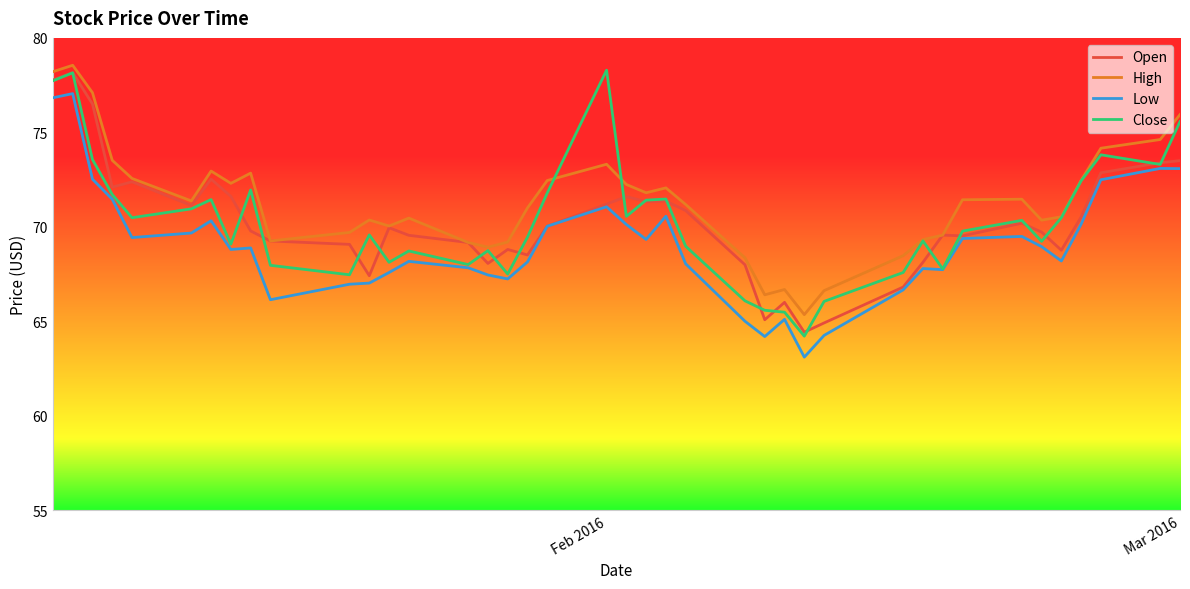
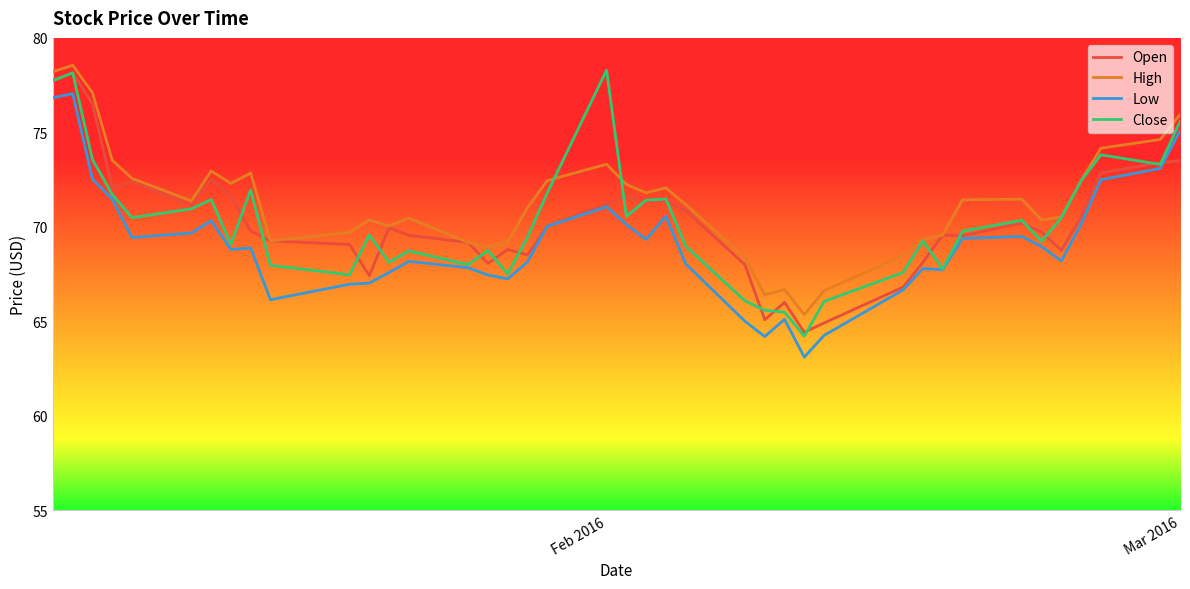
  {
    "Low": {
      "Feb 2016": 71.1,
-     "Mar 2016": 73.1
+     "Mar 2016": 75.1
    },
    "Close": {
      "Feb 2016": 78.3,
      "Mar 2016": 75.6
    }
  }
